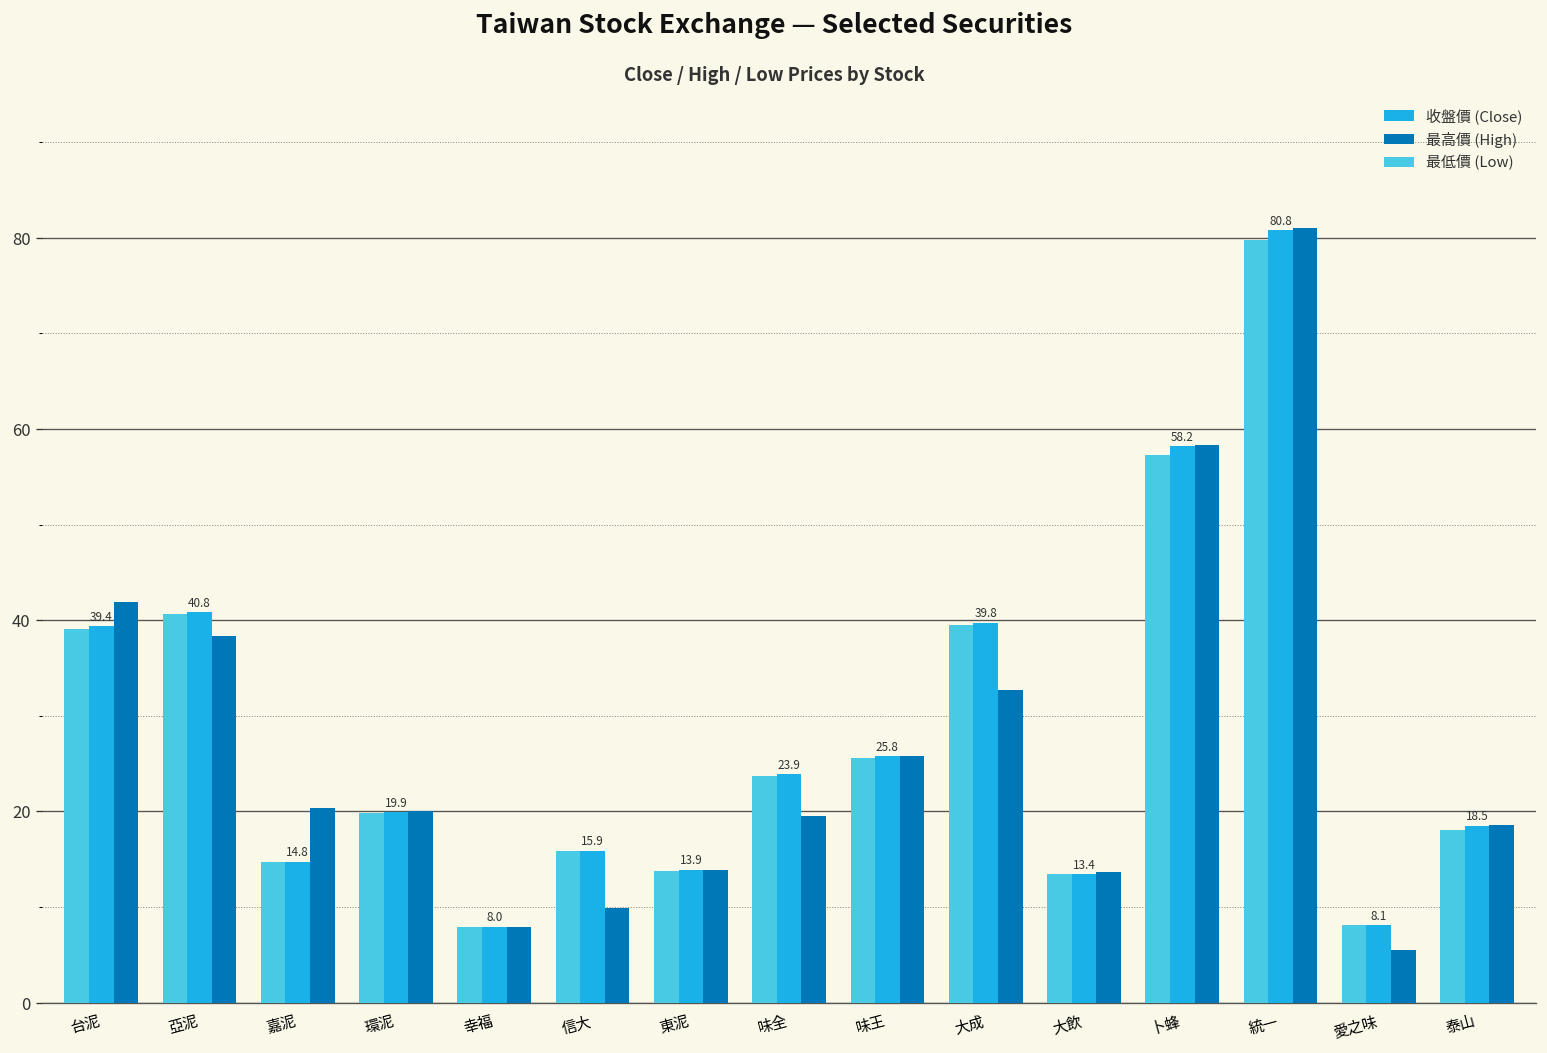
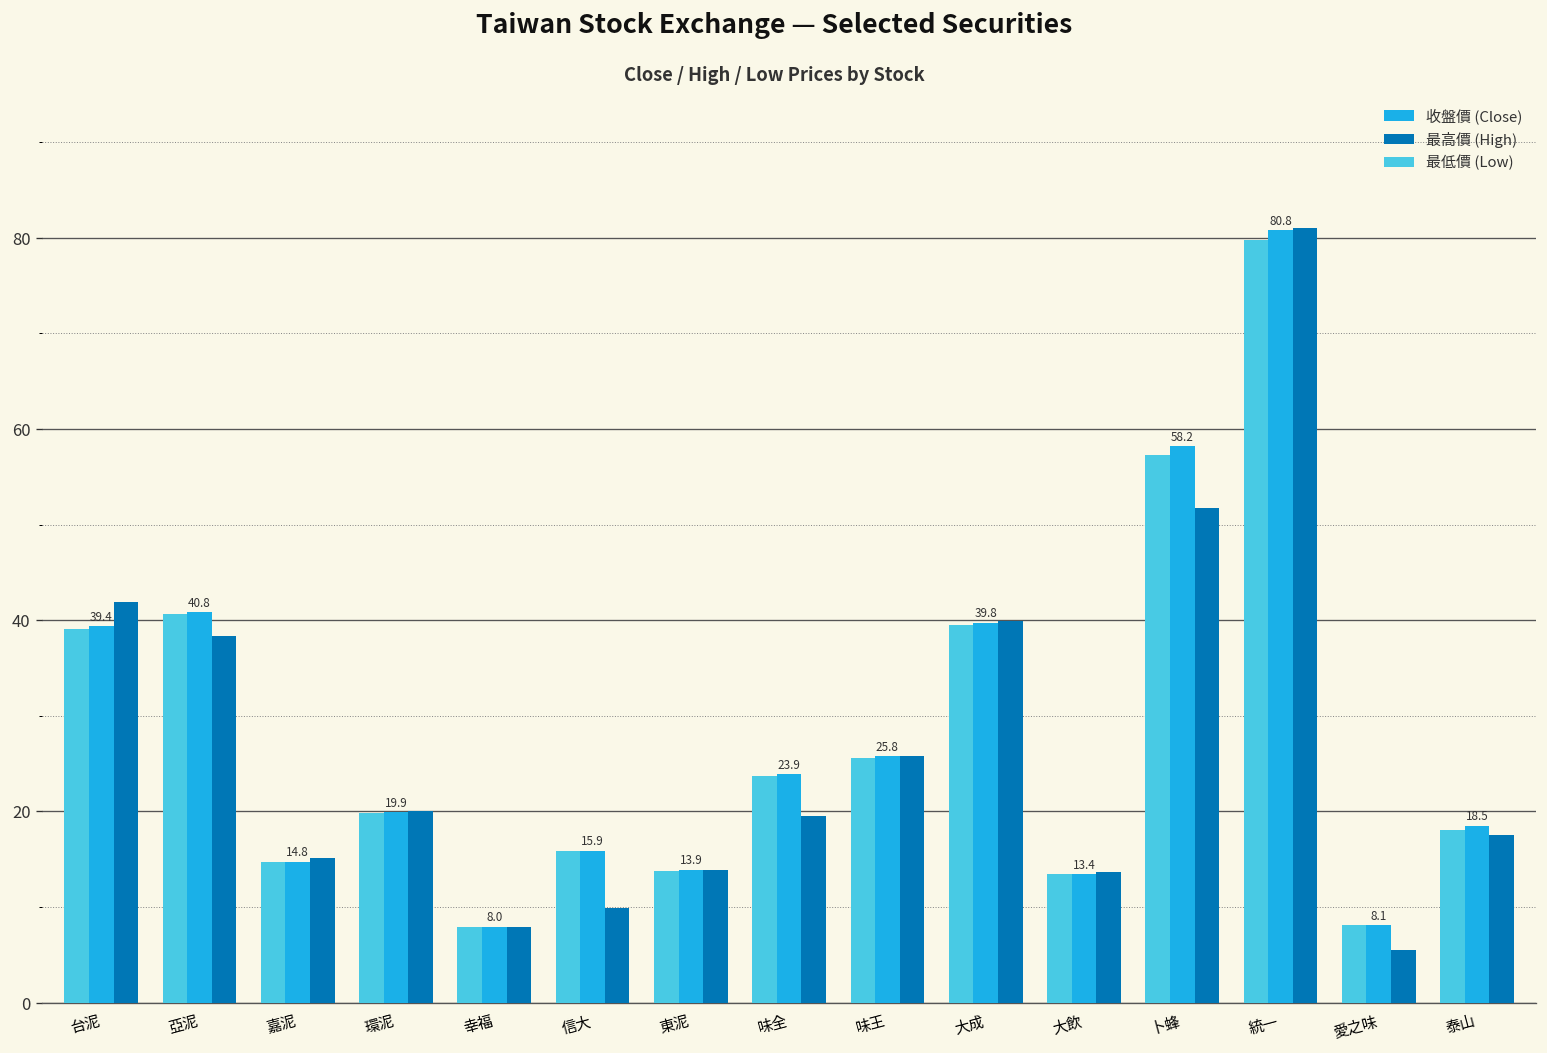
  {
    "最高價 (High)": {
      "台泥": 42,
      "亞泥": 38,
-     "嘉泥": 20,
+     "嘉泥": 15,
      "環泥": 20,
      "信大": 10,
      "味全": 20,
-     "大成": 33,
+     "大成": 40,
      "大飲": 14,
-     "卜蜂": 58,
+     "卜蜂": 52,
      "統一": 81,
      "愛之味": 6,
-     "泰山": 19
+     "泰山": 18
    }
  }
